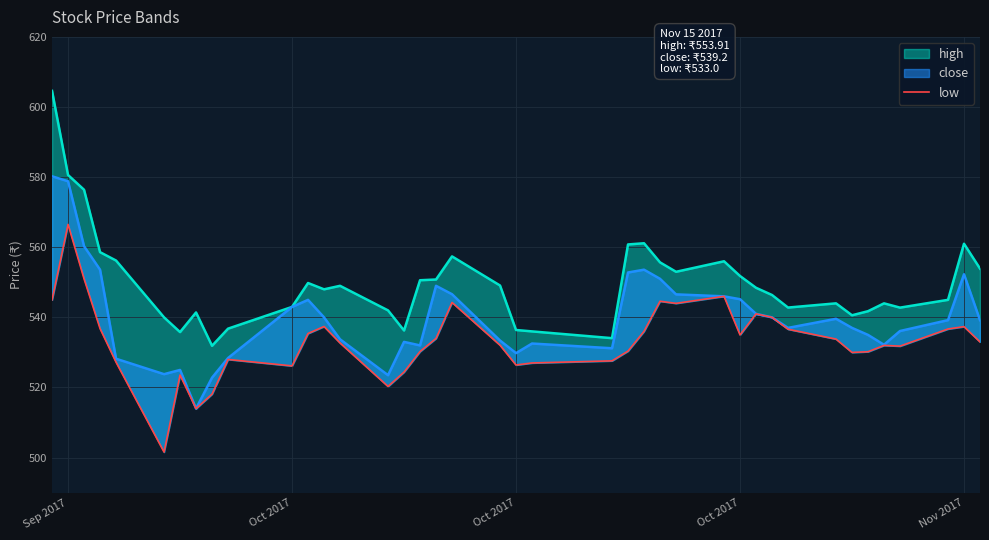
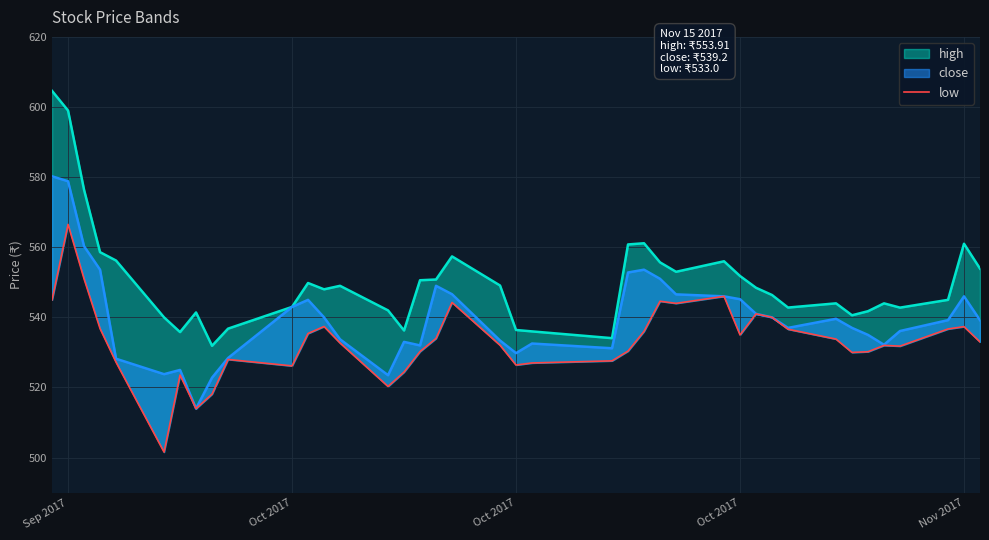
  {
    "high": {
-     "Sep 2017": 581,
+     "Sep 2017": 599,
      "Nov 2017": 561
    },
    "close": {
      "Sep 2017": 579,
-     "Nov 2017": 552
+     "Nov 2017": 546
    },
    "low": {
      "Sep 2017": 567,
      "Nov 2017": 537
    }
  }
